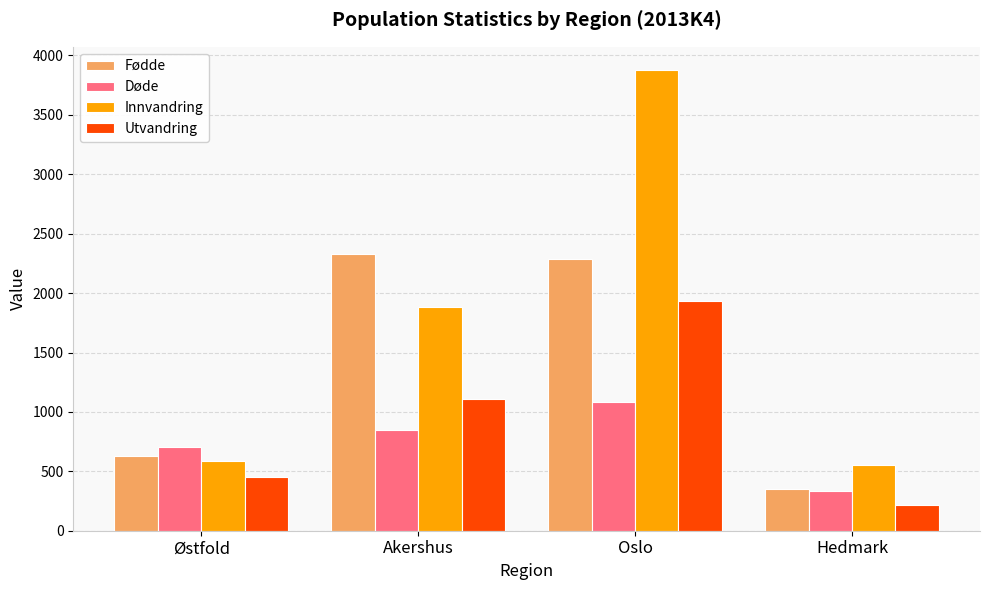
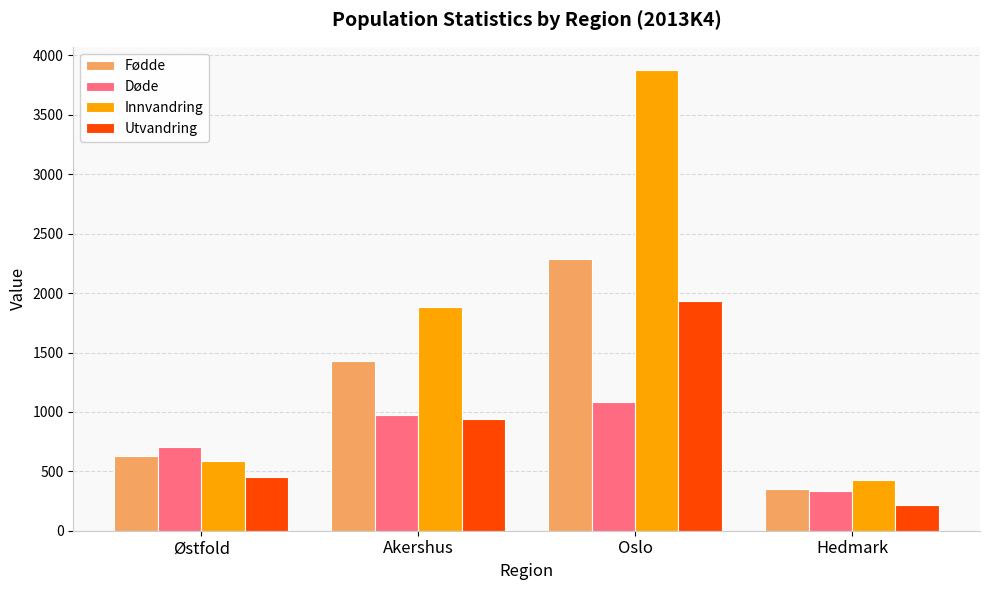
  {
    "Fødde": {
      "Østfold": 630,
-     "Akershus": 2330,
+     "Akershus": 1430,
      "Oslo": 2290,
      "Hedmark": 350
    },
    "Døde": {
      "Østfold": 710,
-     "Akershus": 850,
+     "Akershus": 980,
      "Oslo": 1090,
      "Hedmark": 340
    },
    "Innvandring": {
      "Østfold": 580,
      "Akershus": 1880,
      "Oslo": 3880,
-     "Hedmark": 550
+     "Hedmark": 430
    },
    "Utvandring": {
      "Østfold": 450,
-     "Akershus": 1110,
+     "Akershus": 940,
      "Oslo": 1930,
      "Hedmark": 220
    }
  }
